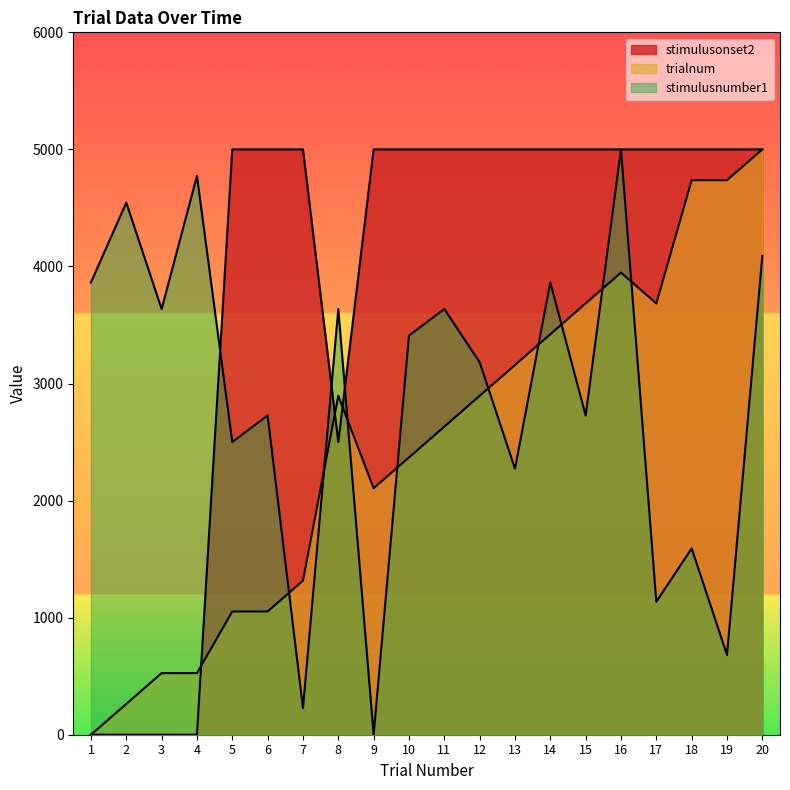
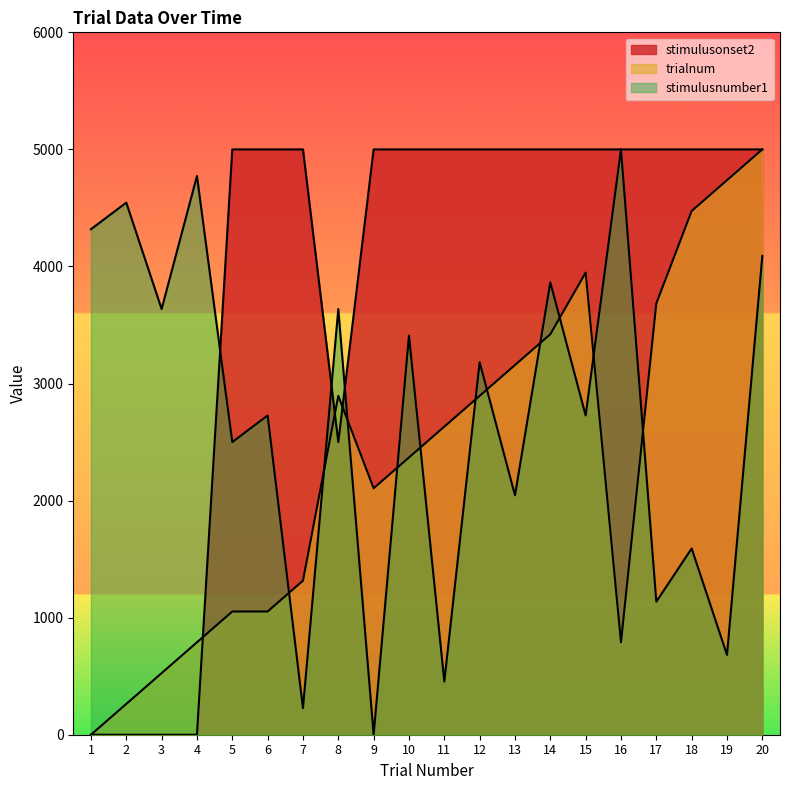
  {
    "stimulusonset2": {
      "2": 0,
      "3": 0,
      "4": 0,
      "5": 5000,
      "6": 5000,
      "7": 5000,
      "8": 2500,
      "9": 5000,
      "10": 5000,
      "11": 5000,
      "12": 5000,
      "13": 5000,
      "14": 5000,
      "15": 5000,
      "17": 5000,
      "18": 5000,
      "19": 5000
    },
    "trialnum": {
      "2": 260,
      "3": 530,
-     "4": 530,
+     "4": 790,
      "5": 1050,
      "6": 1050,
      "7": 1320,
      "8": 2890,
      "9": 2110,
      "10": 2370,
      "11": 2630,
      "12": 2890,
      "13": 3160,
      "14": 3420,
-     "15": 3680,
-     "16": 3950,
+     "15": 3950,
+     "16": 790,
      "17": 3680,
-     "18": 4740,
+     "18": 4470,
      "19": 4740
    },
    "stimulusnumber1": {
-     "1": 3860,
+     "1": 4320,
      "2": 4550,
      "3": 3640,
      "4": 4770,
      "5": 2500,
      "6": 2730,
      "7": 230,
      "8": 3640,
      "9": 0,
      "10": 3410,
-     "11": 3640,
+     "11": 450,
      "12": 3180,
-     "13": 2270,
+     "13": 2050,
      "14": 3860,
      "15": 2730,
      "17": 1140,
      "18": 1590,
      "19": 680,
      "20": 4090
    }
  }
